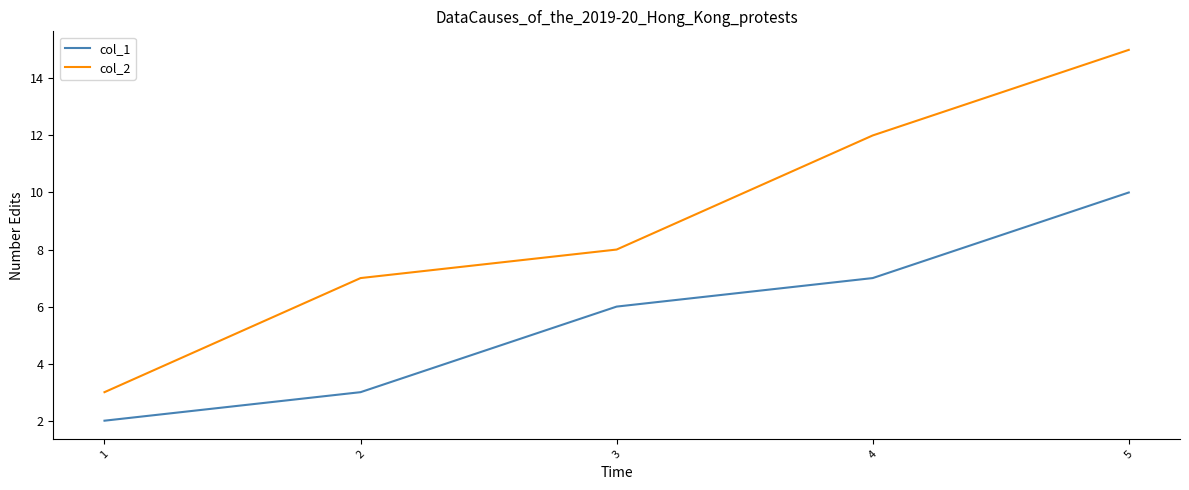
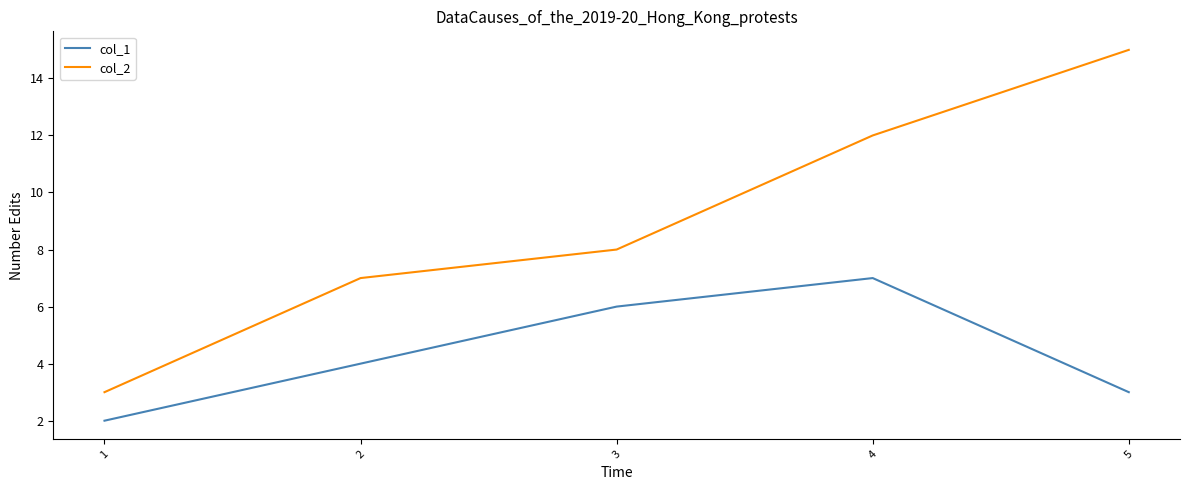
  {
    "col_1": {
      "1": 2,
-     "2": 3,
+     "2": 4,
      "3": 6,
      "4": 7,
-     "5": 10
+     "5": 3
    },
    "col_2": {
      "1": 3,
      "2": 7,
      "3": 8,
      "4": 12,
      "5": 15
    }
  }
